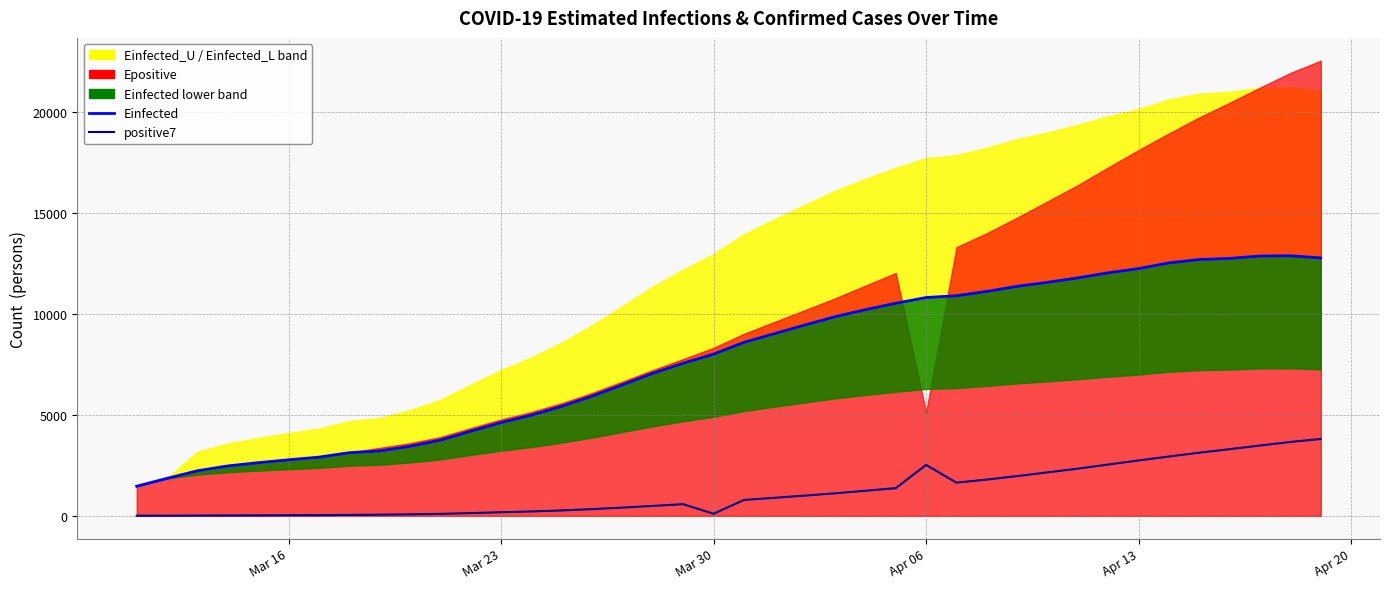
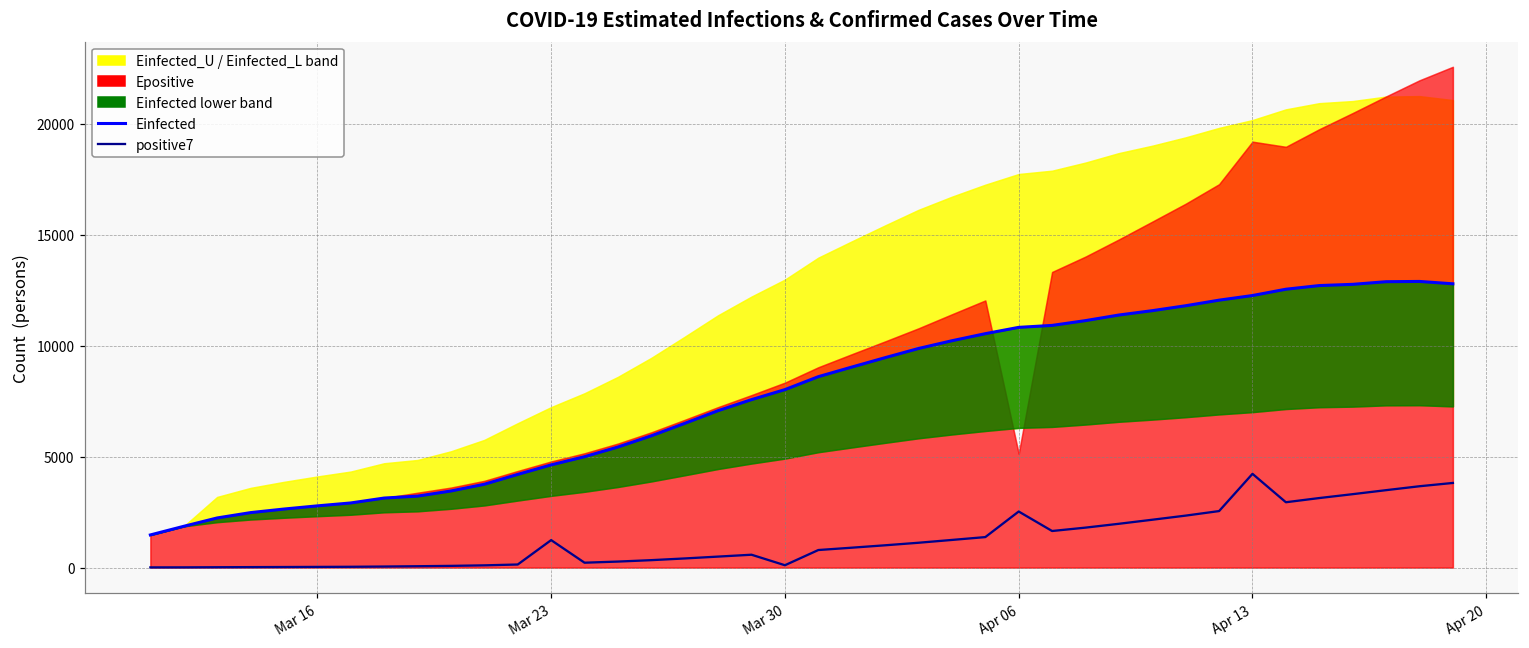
  {
    "positive7": {
      "Mar 16": 0,
-     "Mar 23": 200,
+     "Mar 23": 1200,
      "Mar 30": 100,
      "Apr 06": 2500,
-     "Apr 13": 2700
+     "Apr 13": 4200
    },
    "Epositive": {
      "Mar 23": 4800,
      "Mar 30": 8300,
      "Apr 06": 5100,
-     "Apr 13": 18100
+     "Apr 13": 19200
    }
  }
